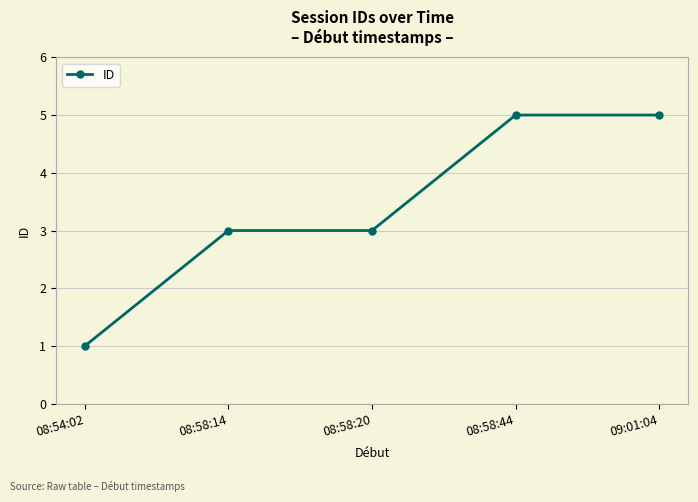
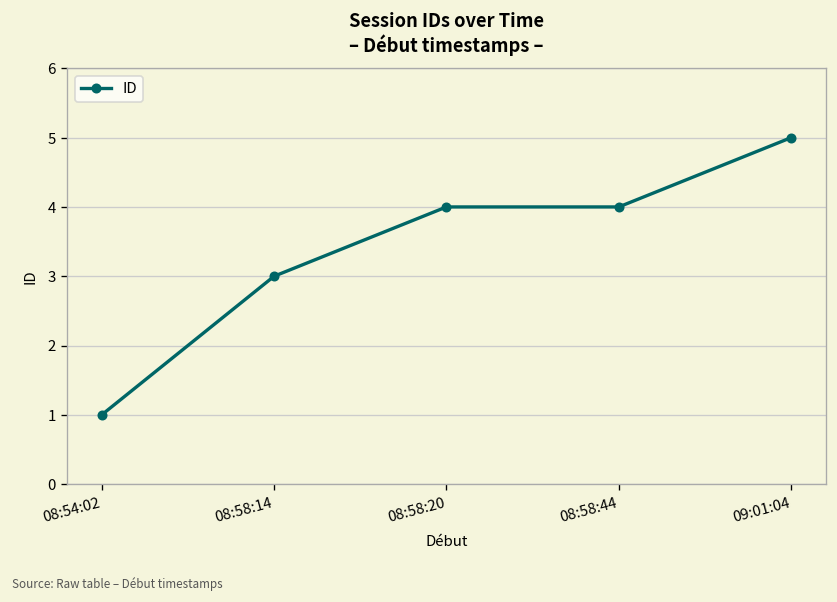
  {
    "08:54:02": 1,
    "08:58:14": 3,
-   "08:58:20": 3,
-   "08:58:44": 5,
+   "08:58:20": 4,
+   "08:58:44": 4,
    "09:01:04": 5
  }
